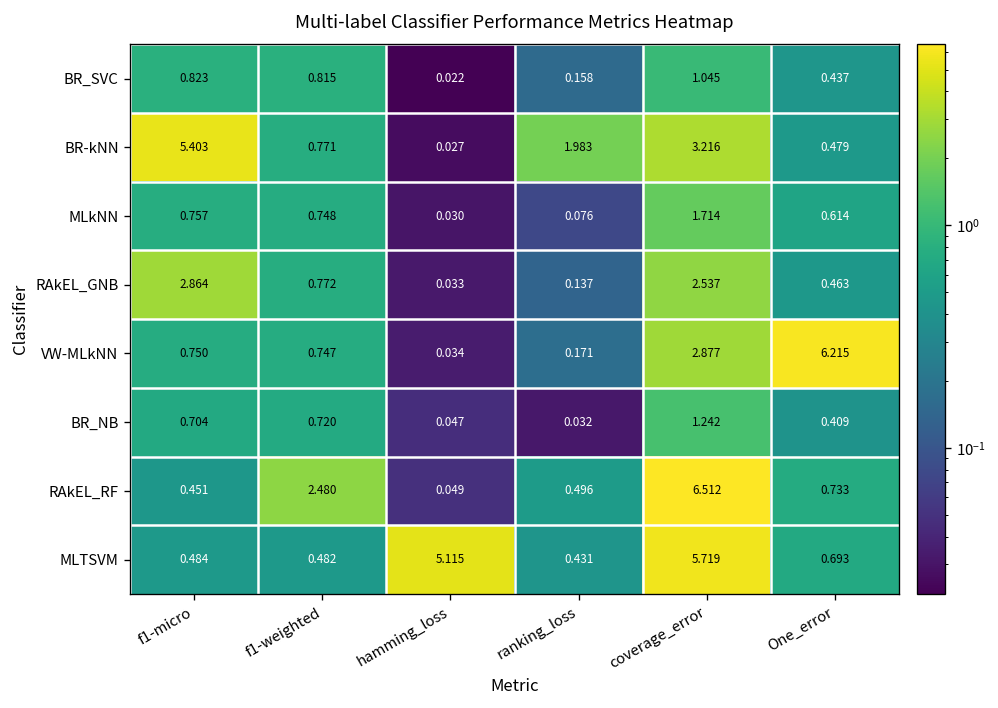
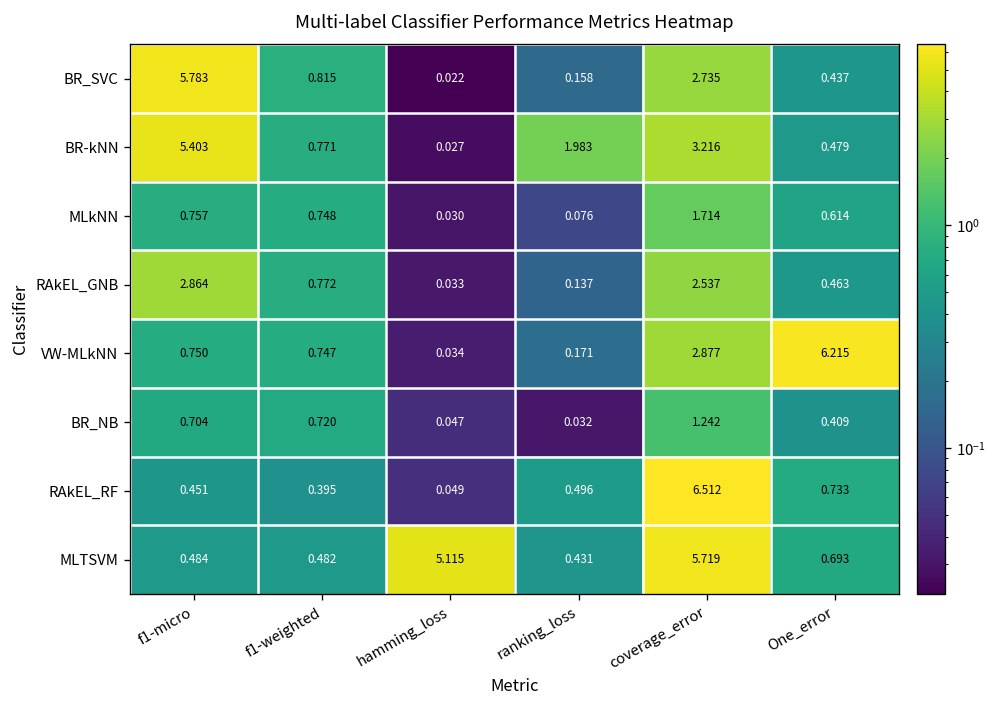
  {
    "BR_SVC": {
-     "f1-micro": 0.823,
+     "f1-micro": 5.783,
      "f1-weighted": 0.815,
      "hamming_loss": 0.022,
      "ranking_loss": 0.158,
-     "coverage_error": 1.045,
+     "coverage_error": 2.735,
      "One_error": 0.437
    },
    "BR-kNN": {
      "f1-micro": 5.403,
      "f1-weighted": 0.771,
      "hamming_loss": 0.027,
      "ranking_loss": 1.983,
      "coverage_error": 3.216,
      "One_error": 0.479
    },
    "MLkNN": {
      "f1-micro": 0.757,
      "f1-weighted": 0.748,
      "hamming_loss": 0.030,
      "ranking_loss": 0.076,
      "coverage_error": 1.714,
      "One_error": 0.614
    },
    "RAkEL_GNB": {
      "f1-micro": 2.864,
      "f1-weighted": 0.772,
      "hamming_loss": 0.033,
      "ranking_loss": 0.137,
      "coverage_error": 2.537,
      "One_error": 0.463
    },
    "VW-MLkNN": {
      "f1-micro": 0.750,
      "f1-weighted": 0.747,
      "hamming_loss": 0.034,
      "ranking_loss": 0.171,
      "coverage_error": 2.877,
      "One_error": 6.215
    },
    "BR_NB": {
      "f1-micro": 0.704,
      "f1-weighted": 0.720,
      "hamming_loss": 0.047,
      "ranking_loss": 0.032,
      "coverage_error": 1.242,
      "One_error": 0.409
    },
    "RAkEL_RF": {
      "f1-micro": 0.451,
-     "f1-weighted": 2.480,
+     "f1-weighted": 0.395,
      "hamming_loss": 0.049,
      "ranking_loss": 0.496,
      "coverage_error": 6.512,
      "One_error": 0.733
    },
    "MLTSVM": {
      "f1-micro": 0.484,
      "f1-weighted": 0.482,
      "hamming_loss": 5.115,
      "ranking_loss": 0.431,
      "coverage_error": 5.719,
      "One_error": 0.693
    }
  }
